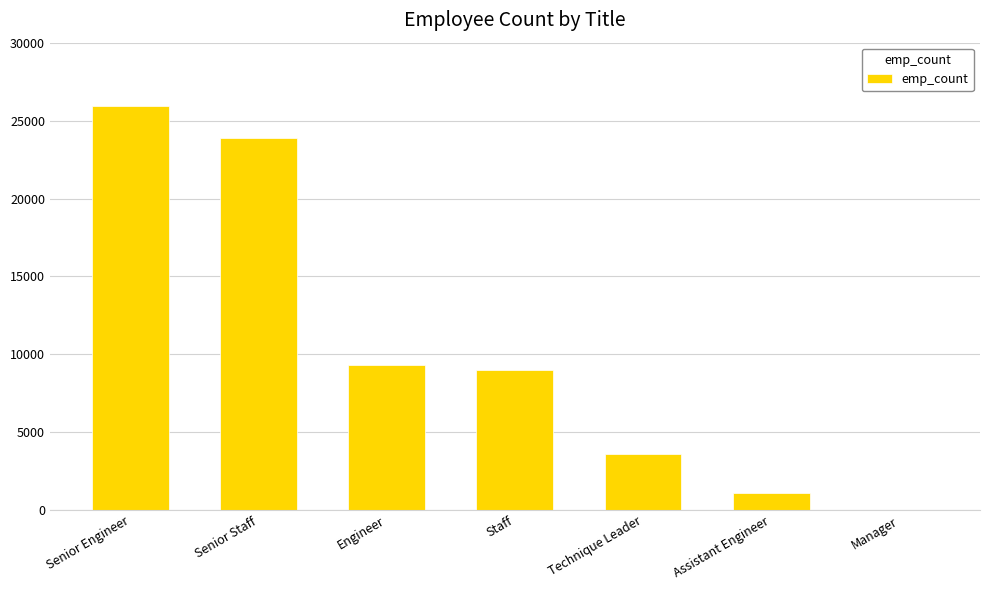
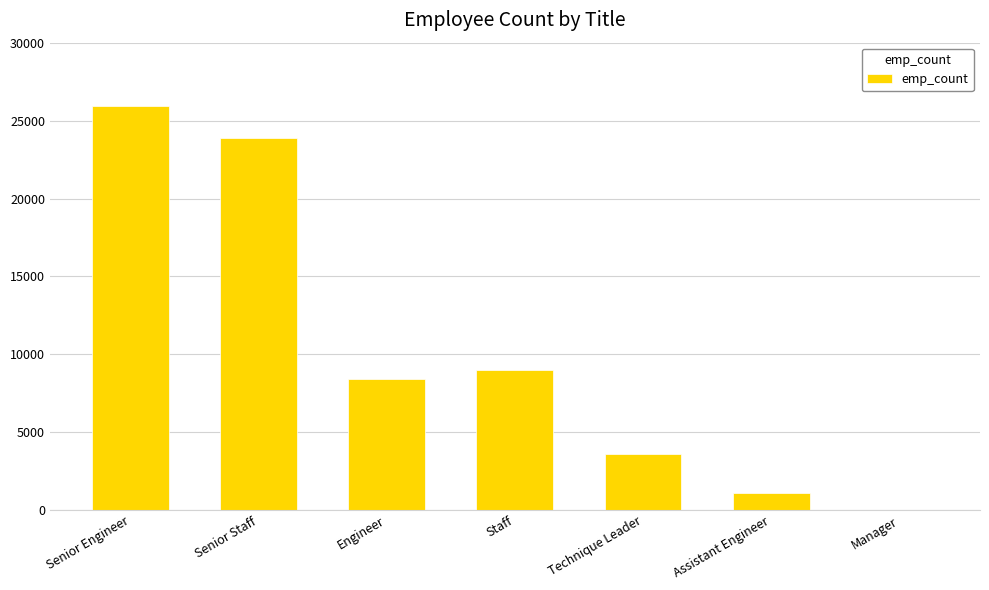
  {
    "Senior Engineer": 25900,
    "Senior Staff": 23900,
-   "Engineer": 9300,
+   "Engineer": 8400,
    "Staff": 9000,
    "Technique Leader": 3600,
    "Assistant Engineer": 1100
  }
